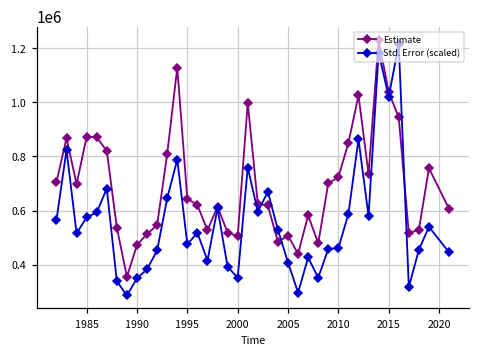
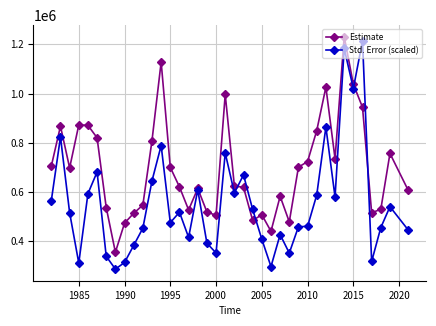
  {
    "Estimate": {
      "1985": 870000,
      "1990": 470000,
-     "1995": 640000,
+     "1995": 700000,
      "2000": 510000,
      "2005": 510000,
      "2010": 720000,
      "2015": 1040000
    },
    "Std. Error (scaled)": {
-     "1985": 580000,
-     "1990": 350000,
+     "1985": 310000,
+     "1990": 310000,
      "1995": 480000,
      "2000": 350000,
      "2005": 410000,
      "2010": 460000,
      "2015": 1020000
    }
  }
